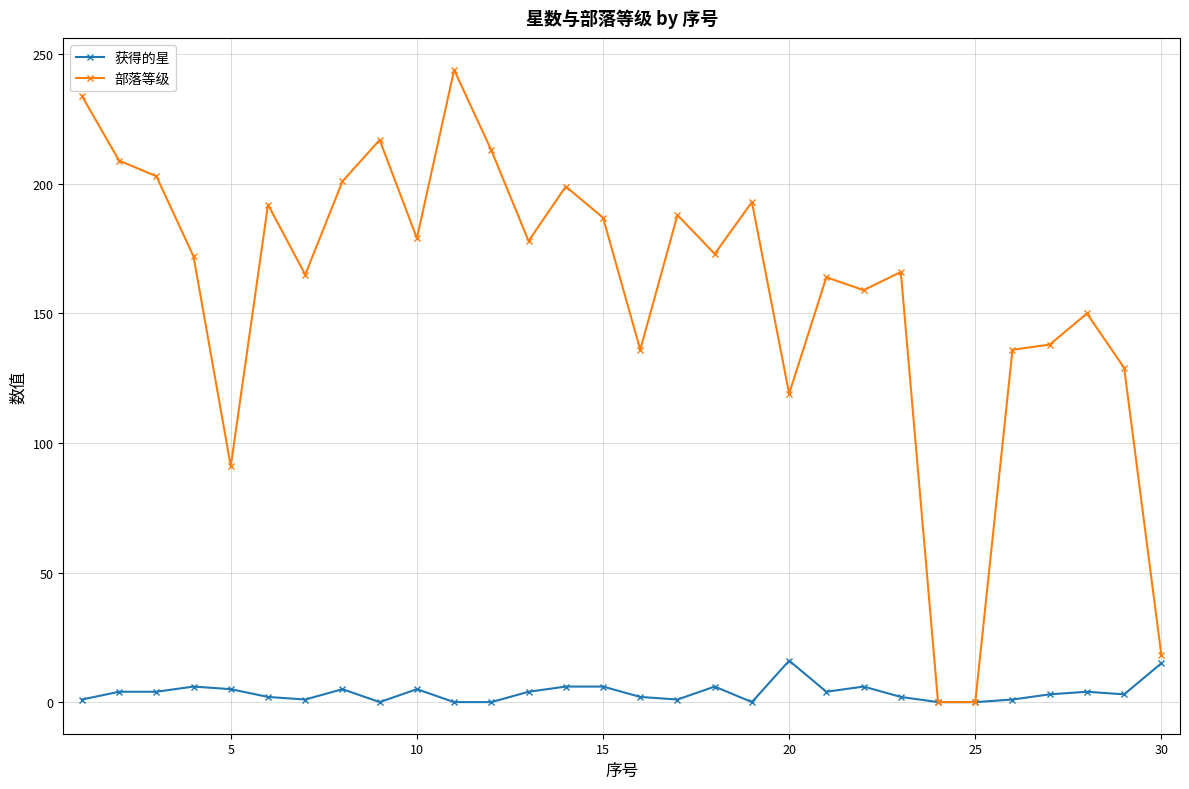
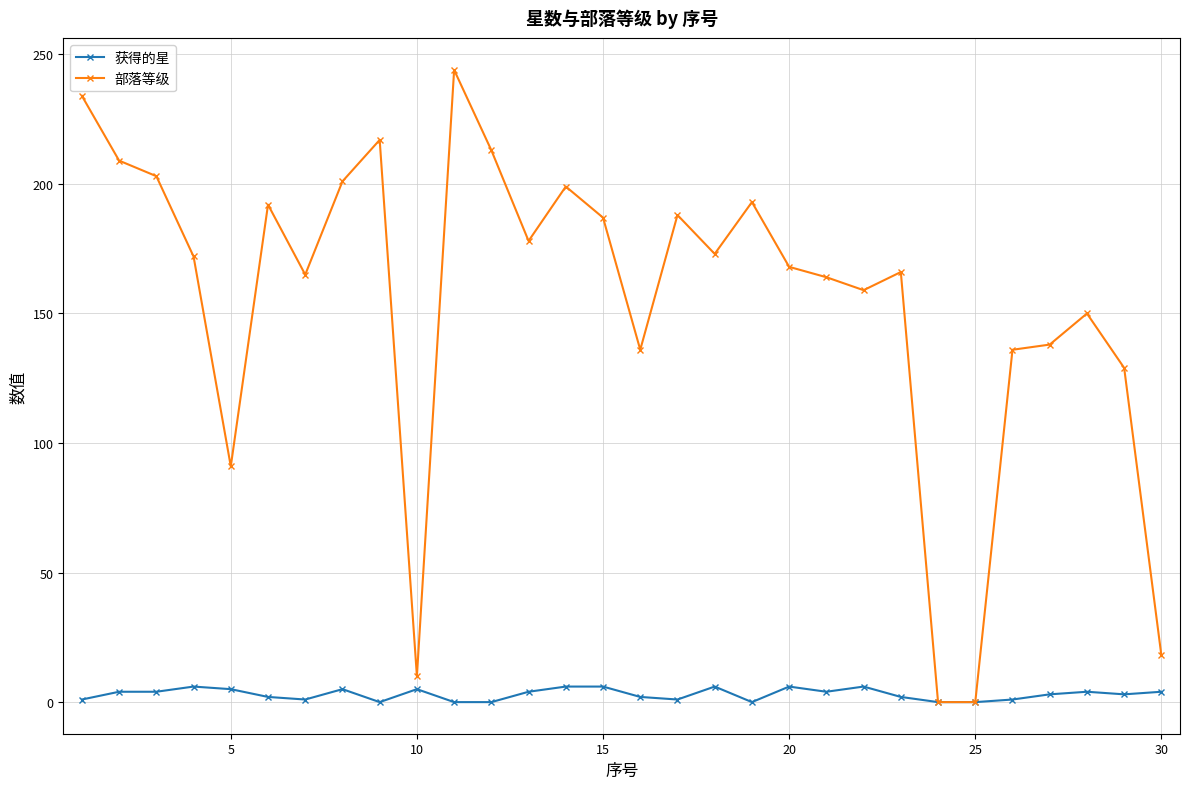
  {
    "获得的星": {
      "5": 5,
      "10": 5,
      "15": 6,
-     "20": 16,
-     "30": 15
+     "20": 6,
+     "30": 4
    },
    "部落等级": {
      "5": 91,
-     "10": 179,
+     "10": 10,
      "15": 187,
-     "20": 119,
+     "20": 168,
      "30": 18
    }
  }
